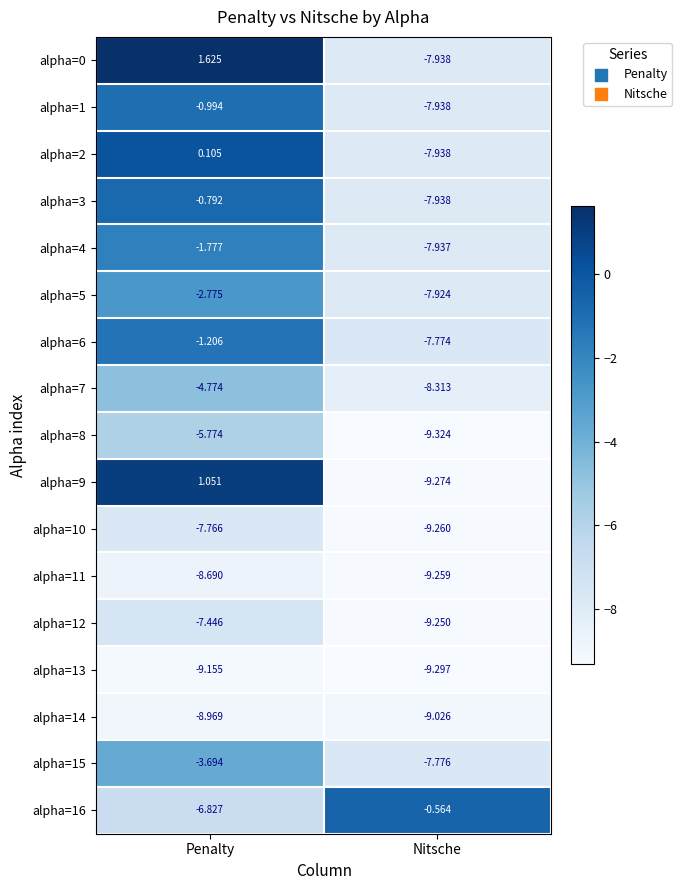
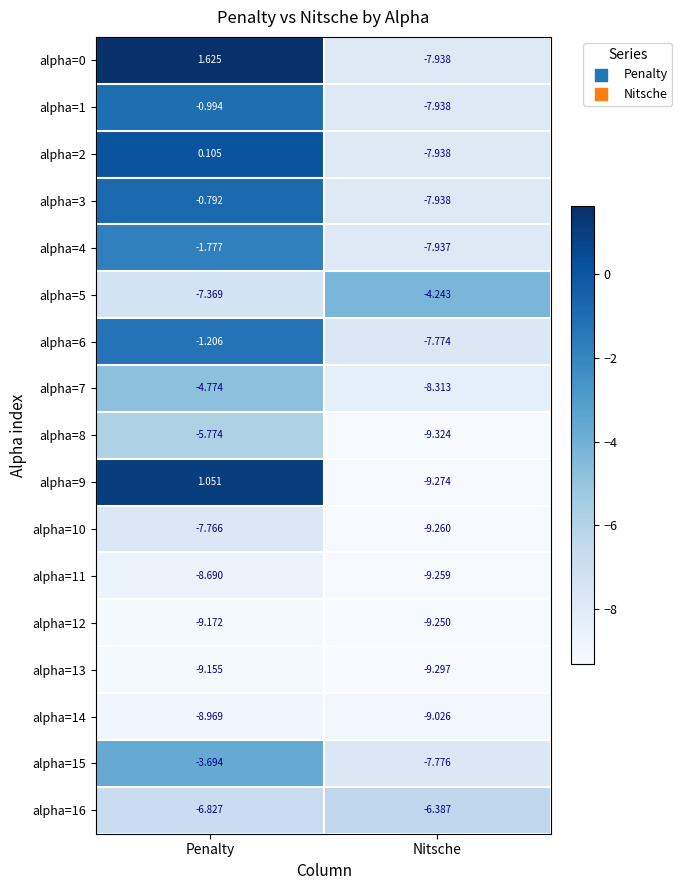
  {
    "alpha=0": {
      "Penalty": 1.625,
      "Nitsche": -7.938
    },
    "alpha=1": {
      "Penalty": -0.994,
      "Nitsche": -7.938
    },
    "alpha=2": {
      "Penalty": 0.105,
      "Nitsche": -7.938
    },
    "alpha=3": {
      "Penalty": -0.792,
      "Nitsche": -7.938
    },
    "alpha=4": {
      "Penalty": -1.777,
      "Nitsche": -7.937
    },
    "alpha=5": {
-     "Penalty": -2.775,
-     "Nitsche": -7.924
+     "Penalty": -7.369,
+     "Nitsche": -4.243
    },
    "alpha=6": {
      "Penalty": -1.206,
      "Nitsche": -7.774
    },
    "alpha=7": {
      "Penalty": -4.774,
      "Nitsche": -8.313
    },
    "alpha=8": {
      "Penalty": -5.774,
      "Nitsche": -9.324
    },
    "alpha=9": {
      "Penalty": 1.051,
      "Nitsche": -9.274
    },
    "alpha=10": {
      "Penalty": -7.766,
      "Nitsche": -9.260
    },
    "alpha=11": {
      "Penalty": -8.690,
      "Nitsche": -9.259
    },
    "alpha=12": {
-     "Penalty": -7.446,
+     "Penalty": -9.172,
      "Nitsche": -9.250
    },
    "alpha=13": {
      "Penalty": -9.155,
      "Nitsche": -9.297
    },
    "alpha=14": {
      "Penalty": -8.969,
      "Nitsche": -9.026
    },
    "alpha=15": {
      "Penalty": -3.694,
      "Nitsche": -7.776
    },
    "alpha=16": {
      "Penalty": -6.827,
-     "Nitsche": -0.564
+     "Nitsche": -6.387
    }
  }
